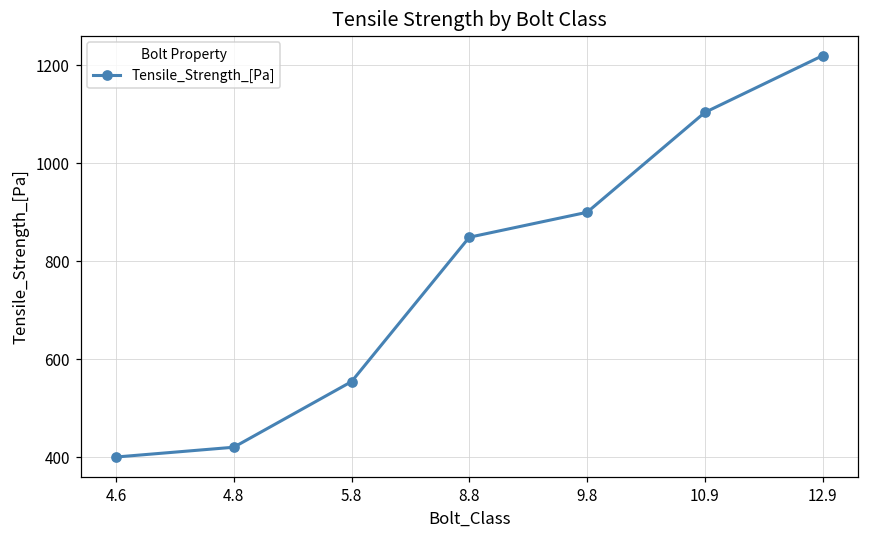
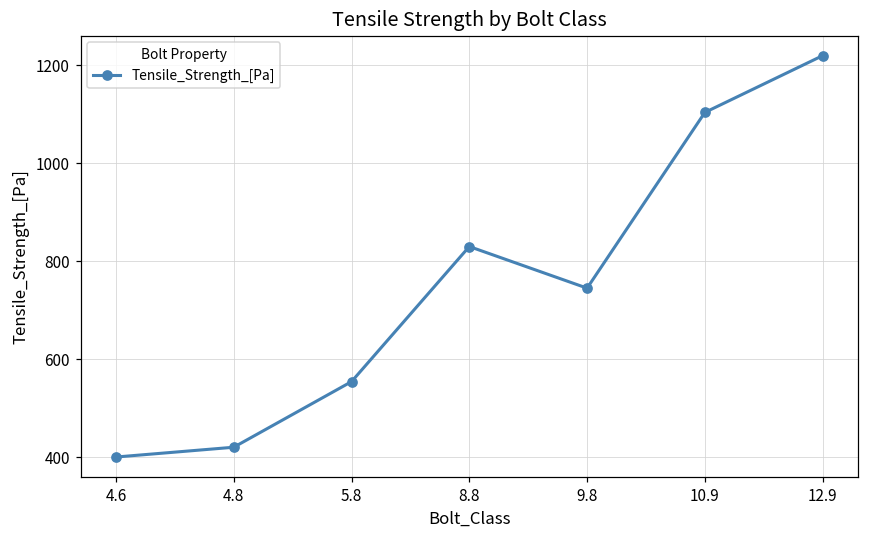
  {
    "4.6": 400,
    "4.8": 420,
    "5.8": 550,
-   "8.8": 850,
-   "9.8": 900,
+   "8.8": 830,
+   "9.8": 750,
    "10.9": 1100,
    "12.9": 1220
  }
